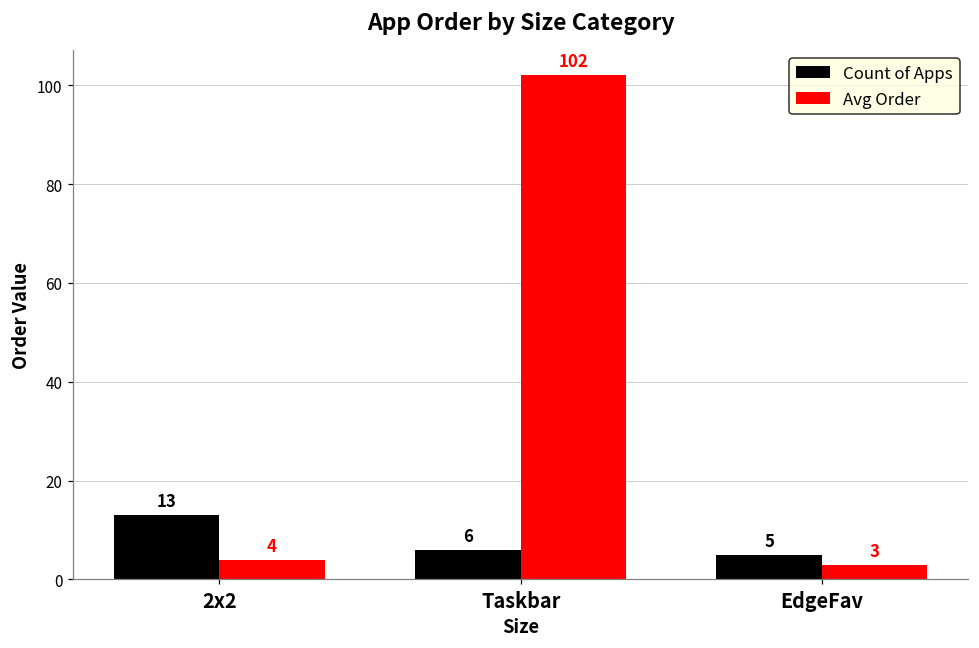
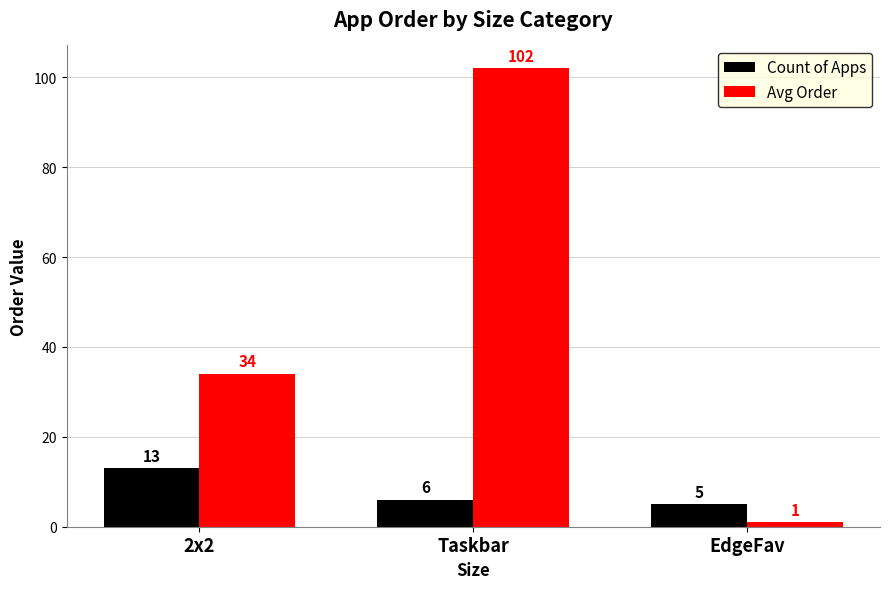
  {
    "Count of Apps": {
      "2x2": 13,
      "Taskbar": 6,
      "EdgeFav": 5
    },
    "Avg Order": {
-     "2x2": 4,
+     "2x2": 34,
      "Taskbar": 102,
-     "EdgeFav": 3
+     "EdgeFav": 1
    }
  }
